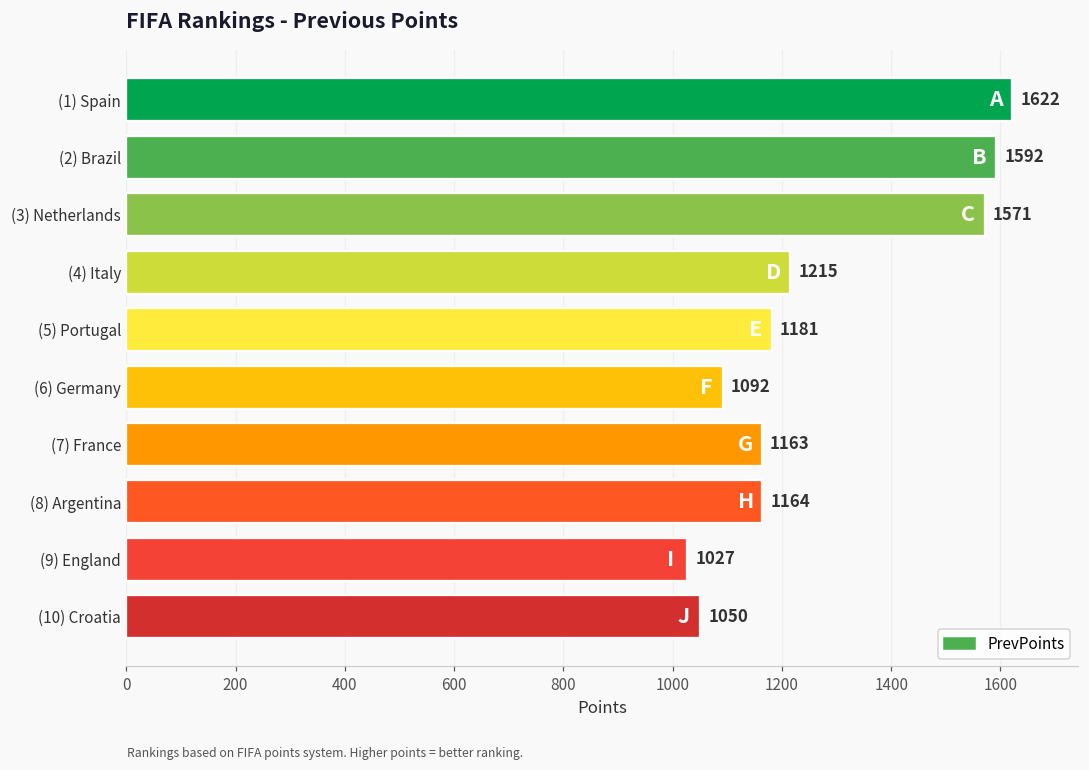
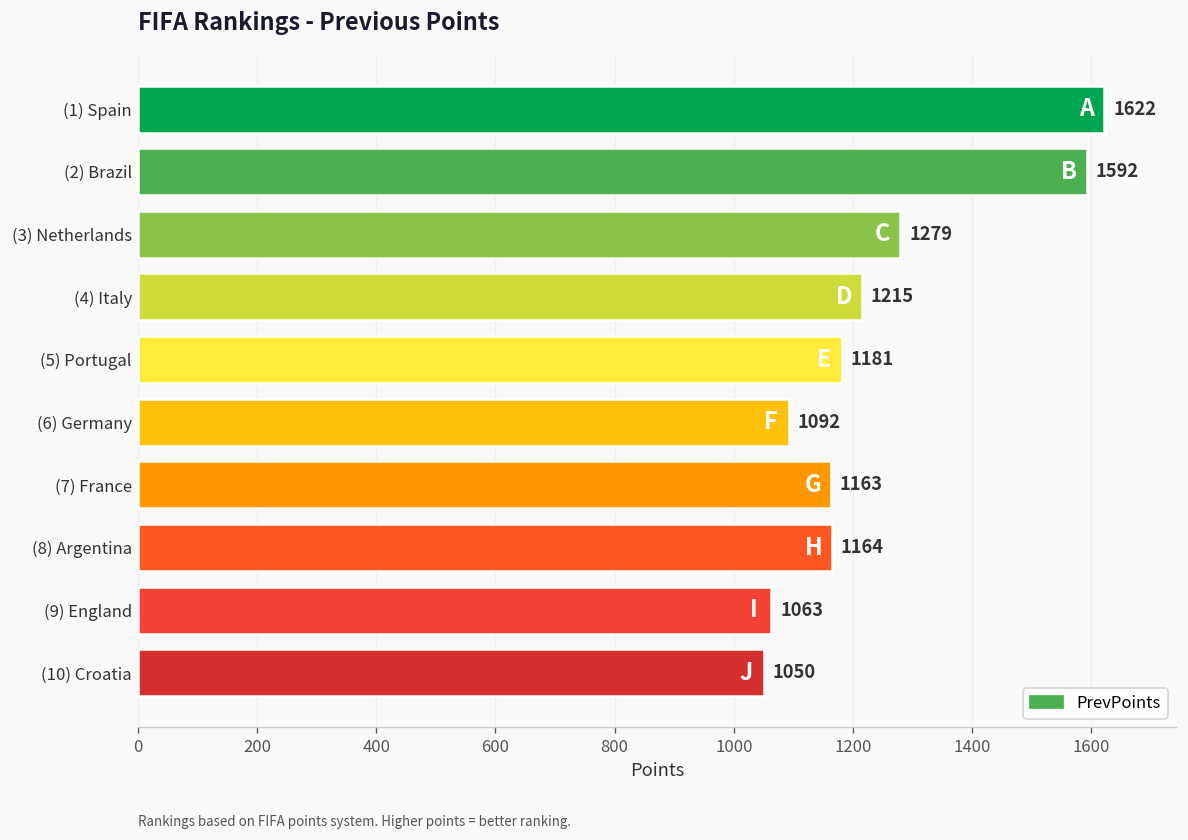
  {
    "(1) Spain": 1622,
    "(2) Brazil": 1592,
-   "(3) Netherlands": 1571,
+   "(3) Netherlands": 1279,
    "(4) Italy": 1215,
    "(5) Portugal": 1181,
    "(6) Germany": 1092,
    "(7) France": 1163,
    "(8) Argentina": 1164,
-   "(9) England": 1027,
+   "(9) England": 1063,
    "(10) Croatia": 1050
  }
